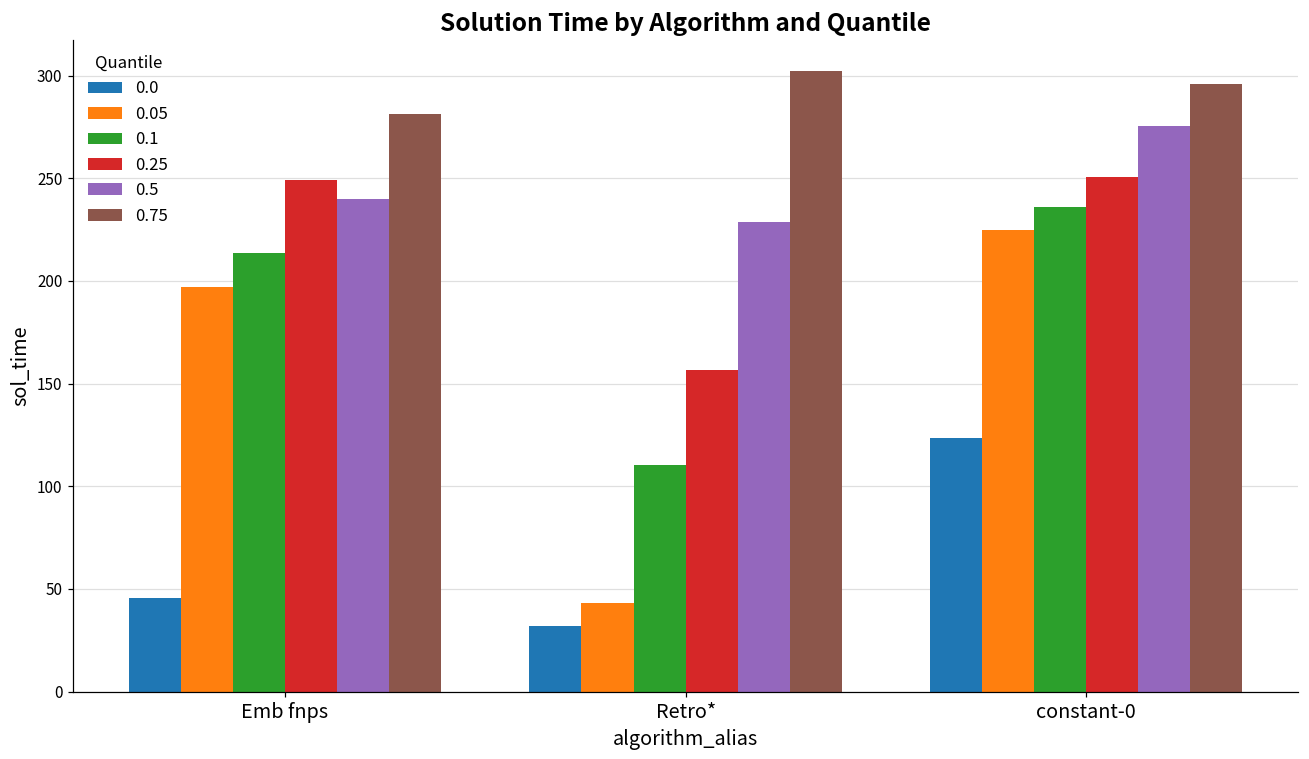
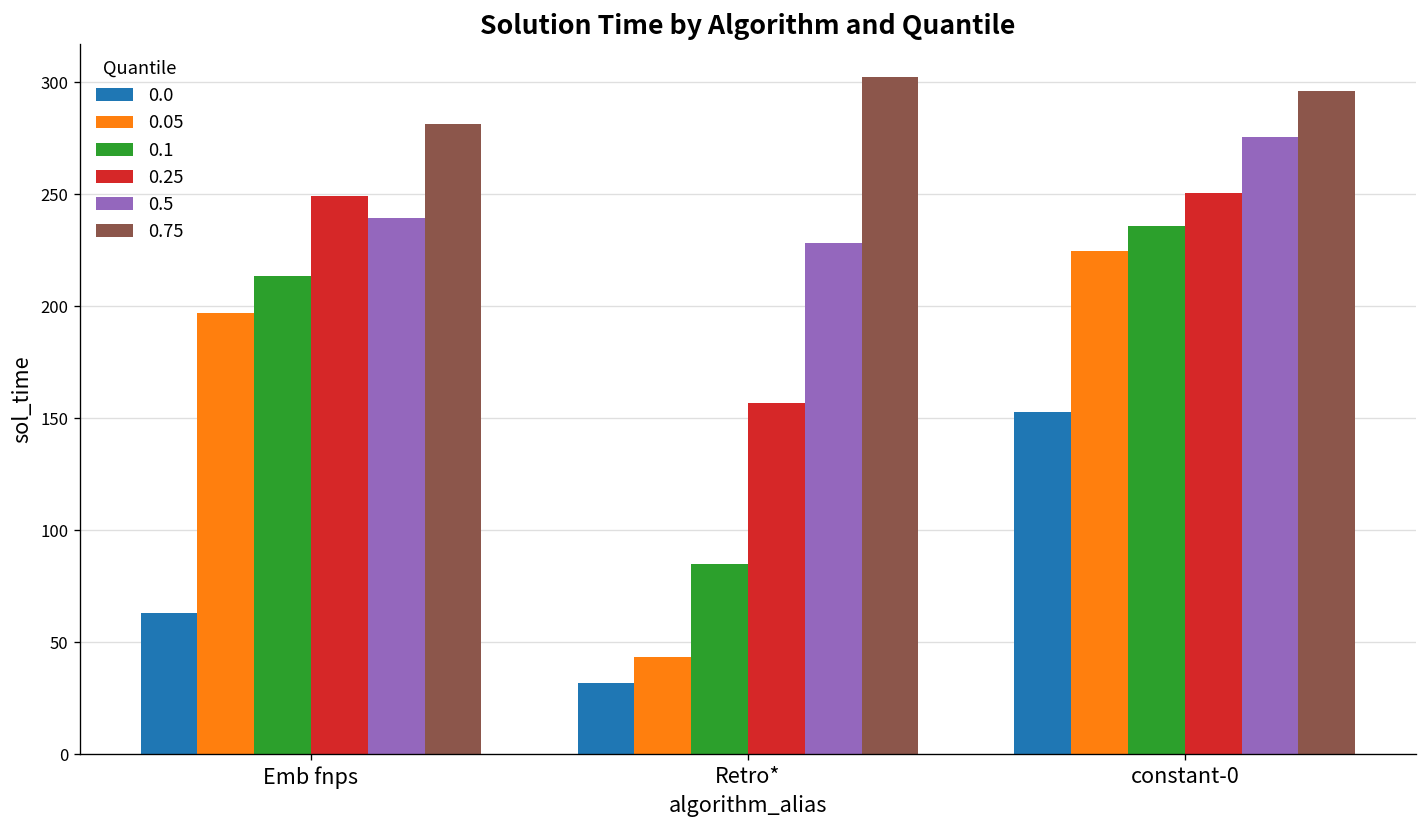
  {
    "0.0": {
-     "Emb fnps": 45,
+     "Emb fnps": 63,
      "Retro*": 32,
-     "constant-0": 124
+     "constant-0": 153
    },
    "0.05": {
      "Emb fnps": 197,
      "Retro*": 43,
      "constant-0": 225
    },
    "0.1": {
      "Emb fnps": 214,
-     "Retro*": 110,
+     "Retro*": 85,
      "constant-0": 236
    },
    "0.25": {
      "Emb fnps": 249,
      "Retro*": 157,
      "constant-0": 251
    },
    "0.5": {
      "Emb fnps": 240,
      "Retro*": 229,
      "constant-0": 276
    },
    "0.75": {
      "Emb fnps": 281,
      "Retro*": 302,
      "constant-0": 296
    }
  }
